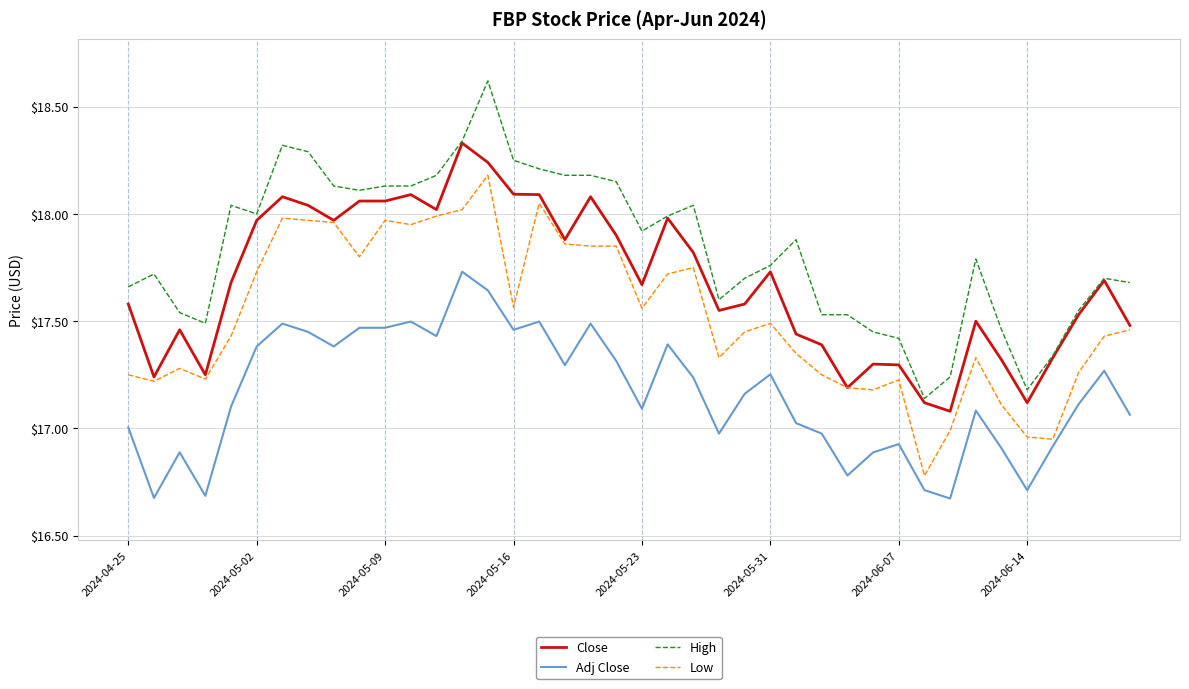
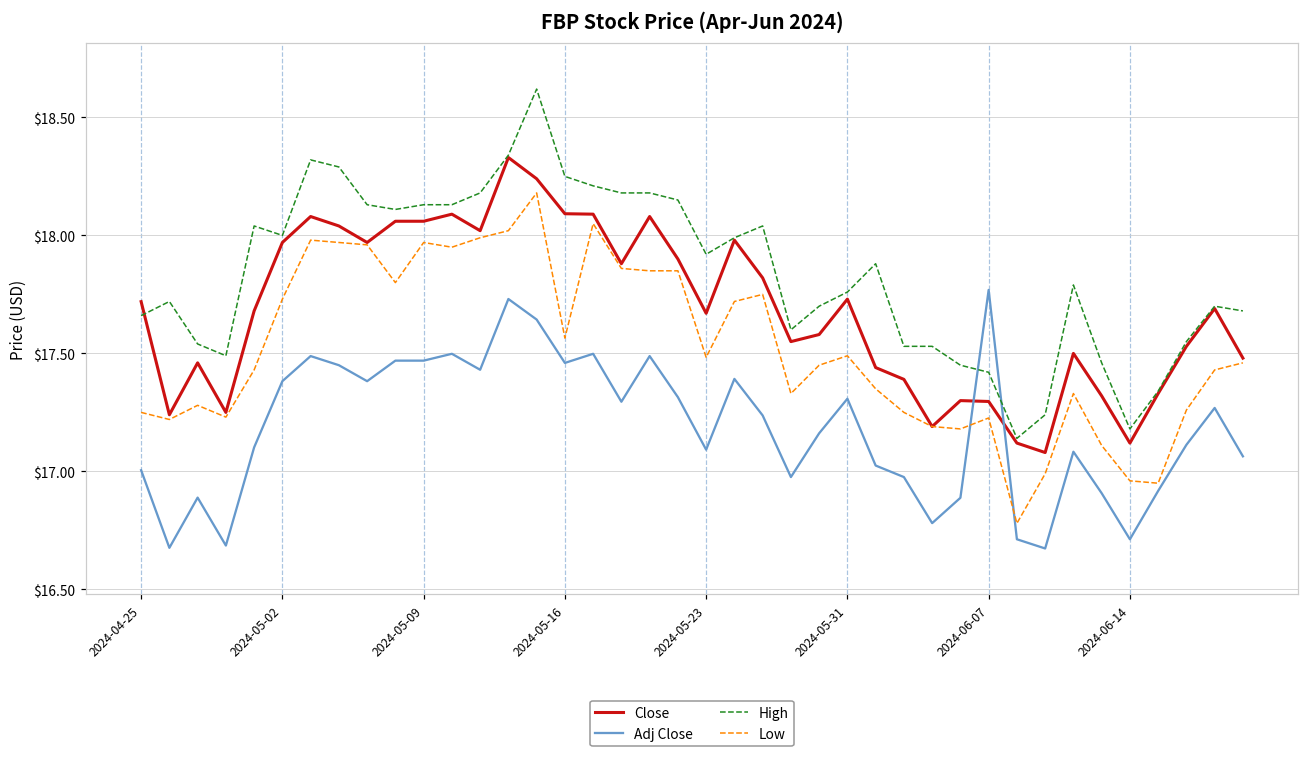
  {
    "Close": {
-     "2024-04-25": "$17.58",
+     "2024-04-25": "$17.72",
      "2024-05-02": "$17.97",
      "2024-05-09": "$18.06",
      "2024-05-16": "$18.09",
      "2024-05-23": "$17.67",
      "2024-05-31": "$17.73",
      "2024-06-07": "$17.30",
      "2024-06-14": "$17.12"
    },
    "Adj Close": {
      "2024-04-25": "$17.01",
      "2024-05-02": "$17.38",
      "2024-05-09": "$17.47",
      "2024-05-16": "$17.46",
      "2024-05-23": "$17.09",
-     "2024-05-31": "$17.25",
-     "2024-06-07": "$16.93",
+     "2024-05-31": "$17.31",
+     "2024-06-07": "$17.77",
      "2024-06-14": "$16.71"
    },
    "High": {
      "2024-04-25": "$17.66",
      "2024-05-02": "$18.00",
      "2024-05-09": "$18.13",
      "2024-05-16": "$18.25",
      "2024-05-23": "$17.92",
      "2024-05-31": "$17.76",
      "2024-06-07": "$17.42",
      "2024-06-14": "$17.18"
    },
    "Low": {
      "2024-04-25": "$17.25",
      "2024-05-02": "$17.73",
      "2024-05-09": "$17.97",
      "2024-05-16": "$17.56",
-     "2024-05-23": "$17.56",
+     "2024-05-23": "$17.48",
      "2024-05-31": "$17.49",
      "2024-06-07": "$17.23",
      "2024-06-14": "$16.96"
    }
  }
